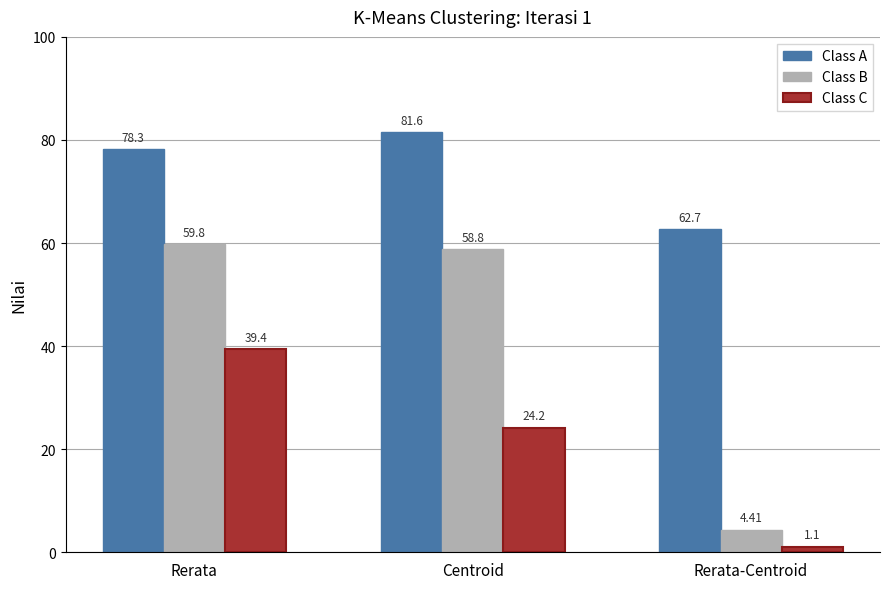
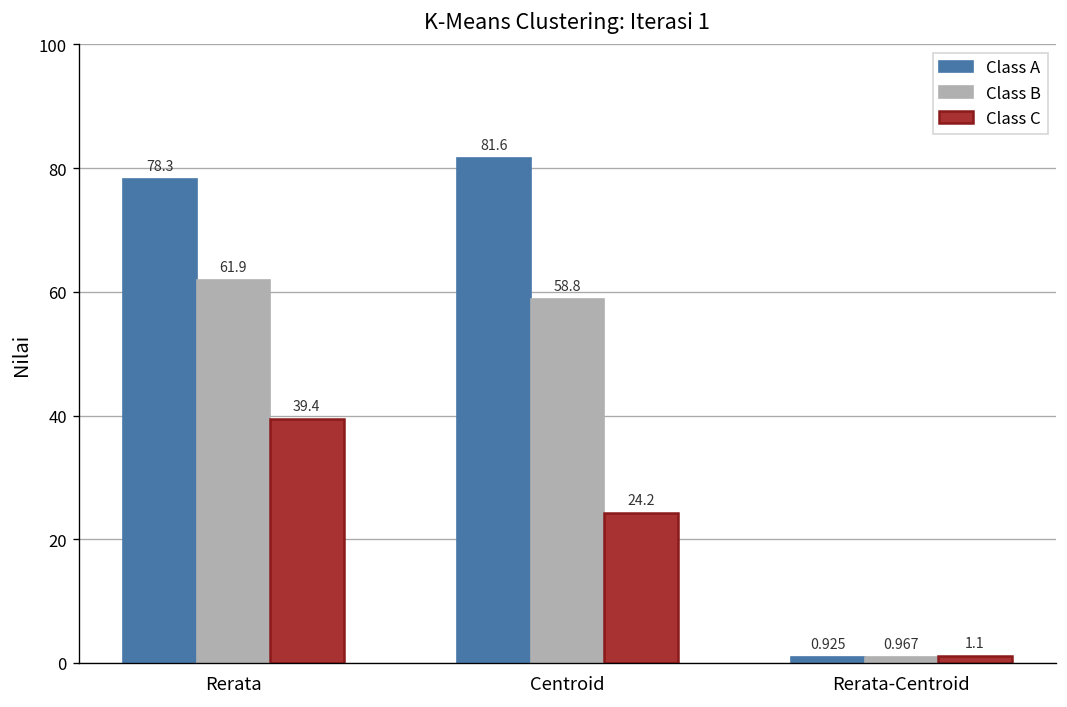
  {
    "Class A": {
      "Rerata": 78.3,
      "Centroid": 81.6,
-     "Rerata-Centroid": 62.7
+     "Rerata-Centroid": 0.925
    },
    "Class B": {
-     "Rerata": 59.8,
+     "Rerata": 61.9,
      "Centroid": 58.8,
-     "Rerata-Centroid": 4.41
+     "Rerata-Centroid": 0.967
    },
    "Class C": {
      "Rerata": 39.4,
      "Centroid": 24.2,
      "Rerata-Centroid": 1.1
    }
  }
